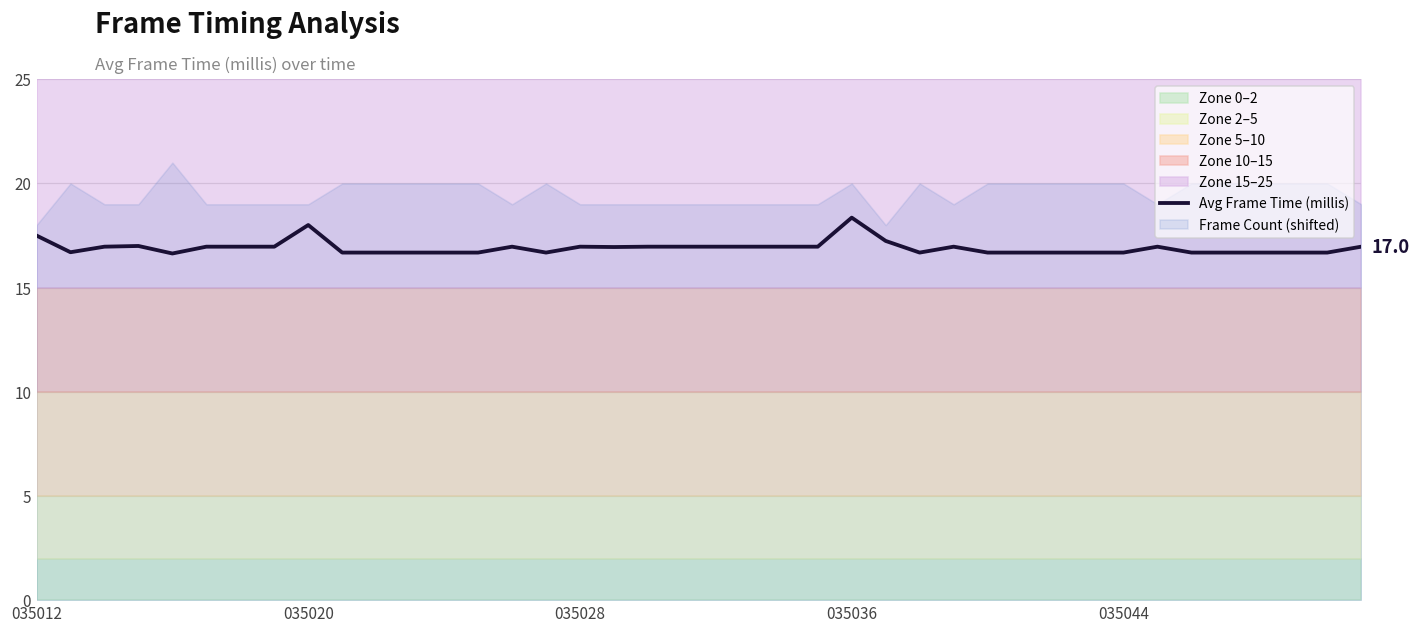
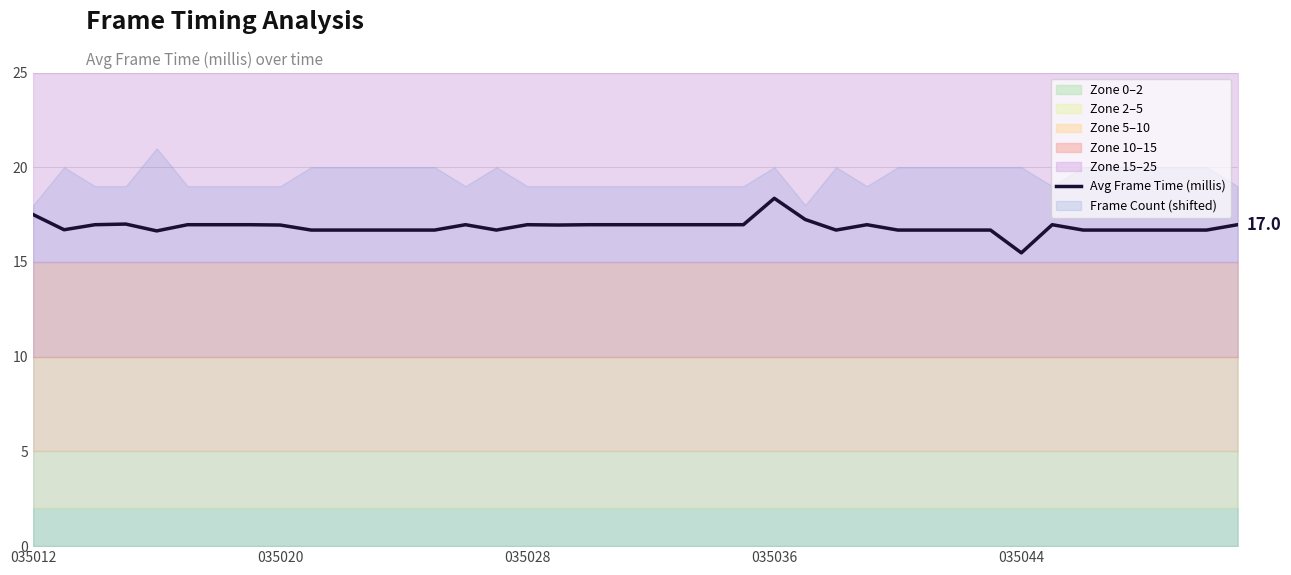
  {
    "Avg Frame Time (millis)": {
      "035012": 17.5,
-     "035020": 18.0,
+     "035020": 16.9,
      "035028": 17.0,
      "035036": 18.4,
-     "035044": 16.7
+     "035044": 15.5
    }
  }
